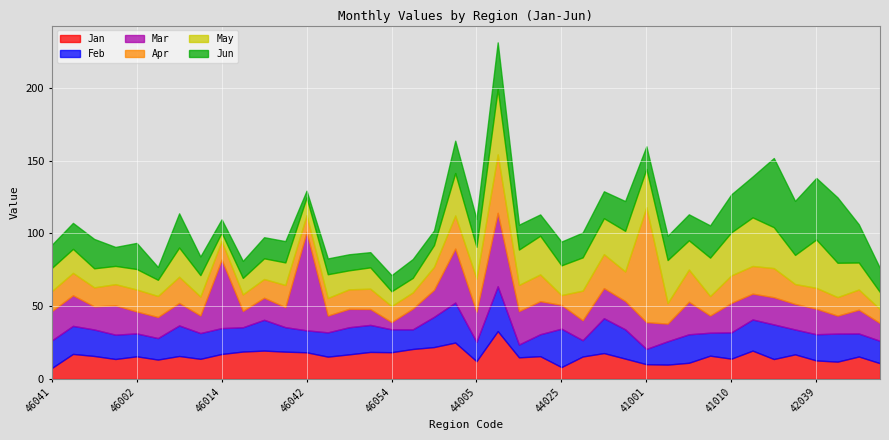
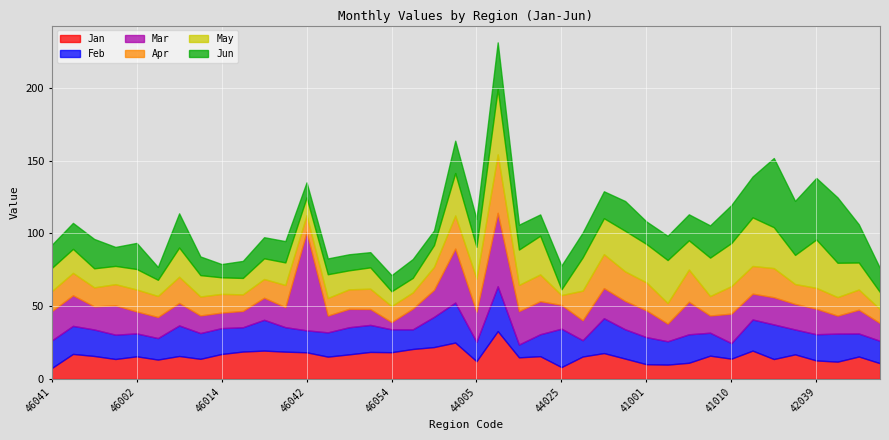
  {
    "Jan": {
      "46041": 7,
      "46002": 16,
      "46014": 17,
      "46042": 18,
      "46054": 18,
      "44005": 12,
      "44025": 8,
      "41001": 10,
      "41010": 14,
      "42039": 13
    },
    "Feb": {
      "46041": 19,
      "46002": 16,
      "46014": 18,
      "46042": 15,
      "46054": 16,
      "44005": 13,
      "44025": 26,
-     "41001": 11,
-     "41010": 18,
+     "41001": 19,
+     "41010": 11,
      "42039": 18
    },
    "Mar": {
      "46041": 20,
      "46002": 15,
-     "46014": 47,
+     "46014": 11,
      "46042": 68,
      "46054": 5,
      "44005": 21,
      "44025": 16,
      "41001": 18,
      "41010": 20,
      "42039": 18
    },
    "Apr": {
      "46041": 14,
      "46002": 15,
      "46014": 13,
      "46042": 11,
      "46054": 11,
      "44005": 23,
      "44025": 7,
-     "41001": 79,
+     "41001": 19,
      "41010": 19,
      "42039": 14
    },
    "May": {
      "46041": 16,
      "46002": 14,
-     "46014": 6,
+     "46014": 11,
      "46042": 12,
      "46054": 10,
      "44005": 22,
-     "44025": 20,
+     "44025": 4,
      "41001": 26,
      "41010": 30,
      "42039": 33
    },
    "Jun": {
      "46041": 16,
      "46002": 18,
      "46014": 9,
-     "46042": 5,
+     "46042": 10,
      "46054": 11,
      "44005": 19,
      "44025": 16,
      "41001": 15,
      "41010": 26,
      "42039": 42
    }
  }
